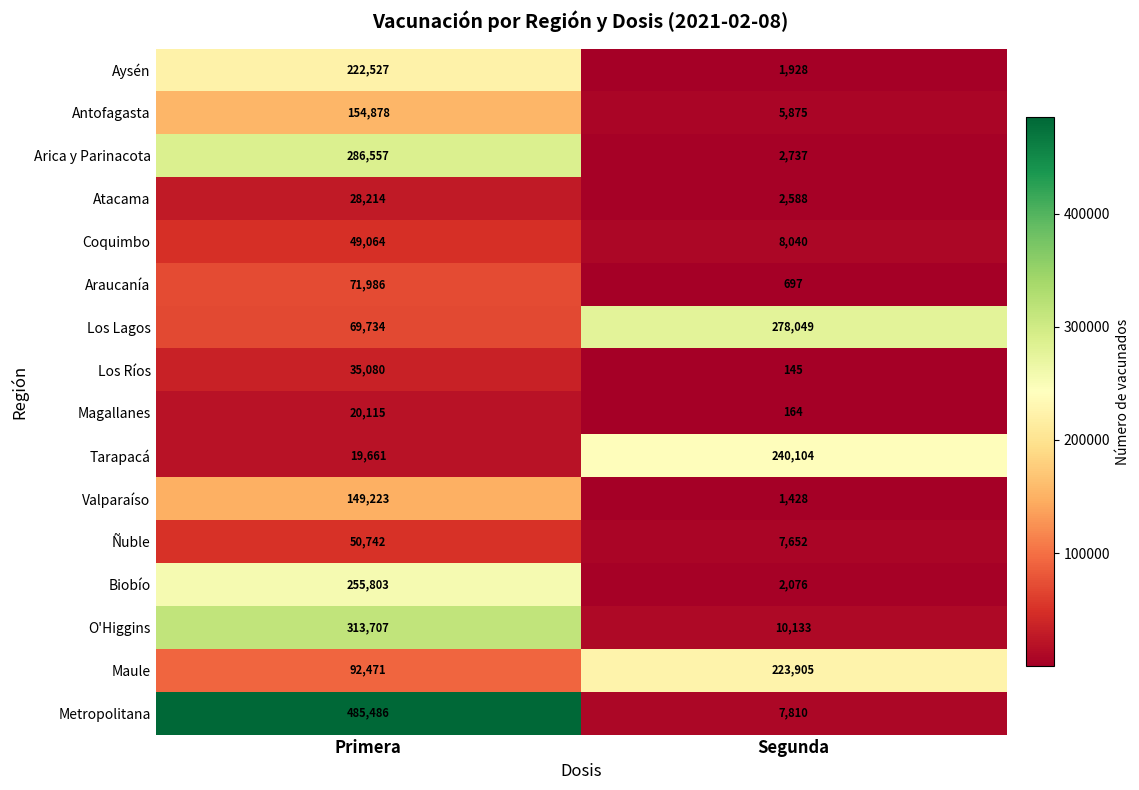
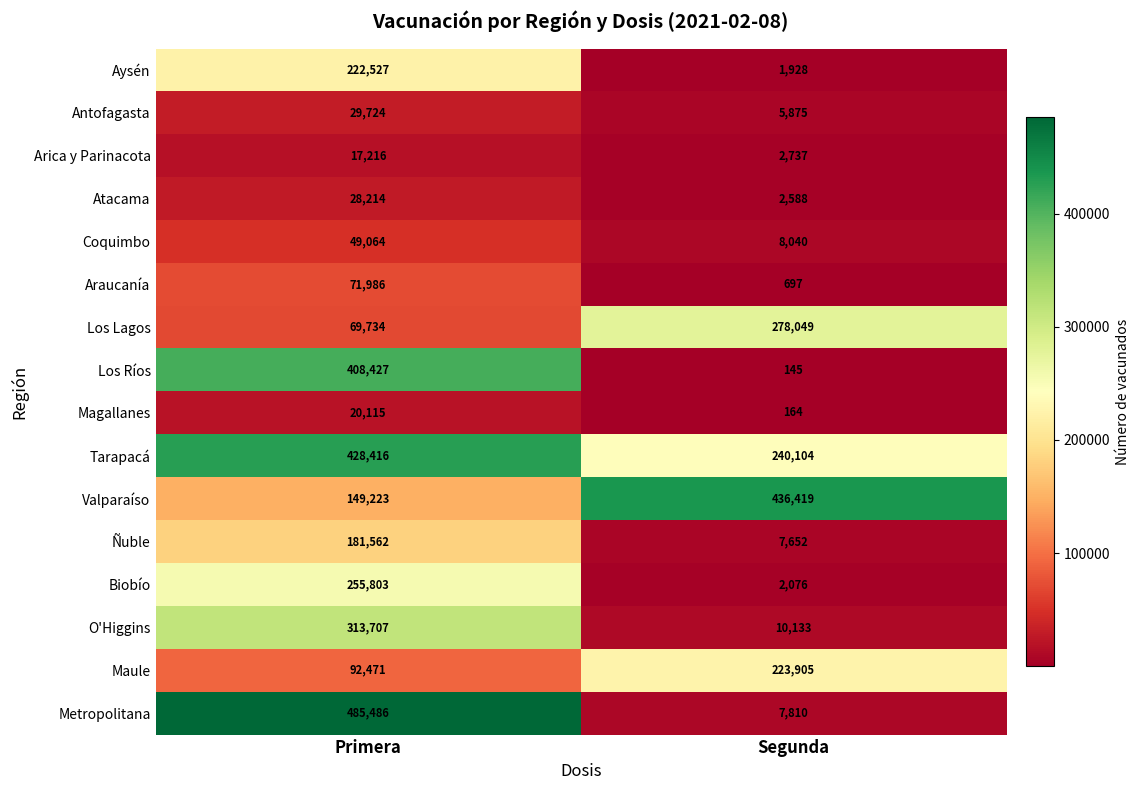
  {
    "Aysén": {
      "Primera": "222,527",
      "Segunda": "1,928"
    },
    "Antofagasta": {
-     "Primera": "154,878",
+     "Primera": "29,724",
      "Segunda": "5,875"
    },
    "Arica y Parinacota": {
-     "Primera": "286,557",
+     "Primera": "17,216",
      "Segunda": "2,737"
    },
    "Atacama": {
      "Primera": "28,214",
      "Segunda": "2,588"
    },
    "Coquimbo": {
      "Primera": "49,064",
      "Segunda": "8,040"
    },
    "Araucanía": {
      "Primera": "71,986",
      "Segunda": "697"
    },
    "Los Lagos": {
      "Primera": "69,734",
      "Segunda": "278,049"
    },
    "Los Ríos": {
-     "Primera": "35,080",
+     "Primera": "408,427",
      "Segunda": "145"
    },
    "Magallanes": {
      "Primera": "20,115",
      "Segunda": "164"
    },
    "Tarapacá": {
-     "Primera": "19,661",
+     "Primera": "428,416",
      "Segunda": "240,104"
    },
    "Valparaíso": {
      "Primera": "149,223",
-     "Segunda": "1,428"
+     "Segunda": "436,419"
    },
    "Ñuble": {
-     "Primera": "50,742",
+     "Primera": "181,562",
      "Segunda": "7,652"
    },
    "Biobío": {
      "Primera": "255,803",
      "Segunda": "2,076"
    },
    "O'Higgins": {
      "Primera": "313,707",
      "Segunda": "10,133"
    },
    "Maule": {
      "Primera": "92,471",
      "Segunda": "223,905"
    },
    "Metropolitana": {
      "Primera": "485,486",
      "Segunda": "7,810"
    }
  }
